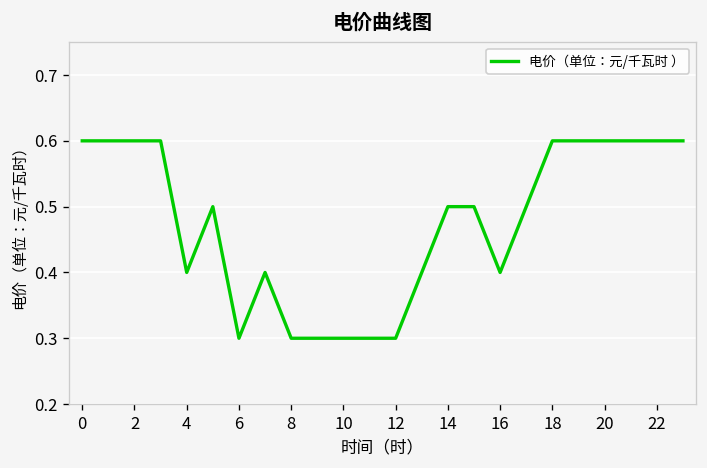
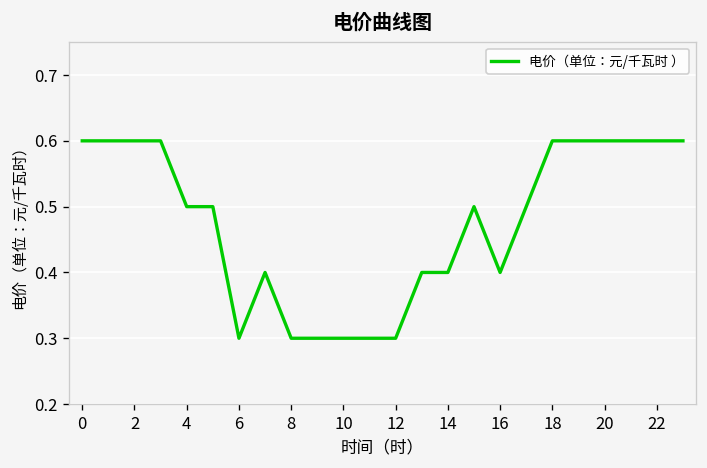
  {
    "0": 0.6,
    "2": 0.6,
-   "4": 0.4,
+   "4": 0.5,
    "6": 0.3,
    "8": 0.3,
    "10": 0.3,
    "12": 0.3,
-   "14": 0.5,
+   "14": 0.4,
    "16": 0.4,
    "18": 0.6,
    "20": 0.6,
    "22": 0.6
  }
